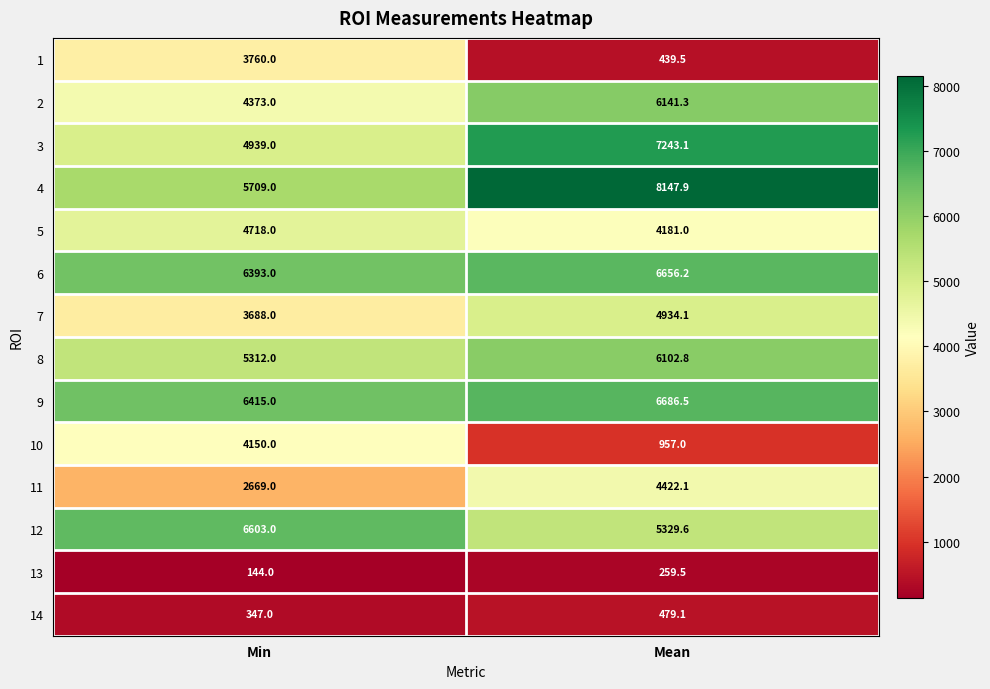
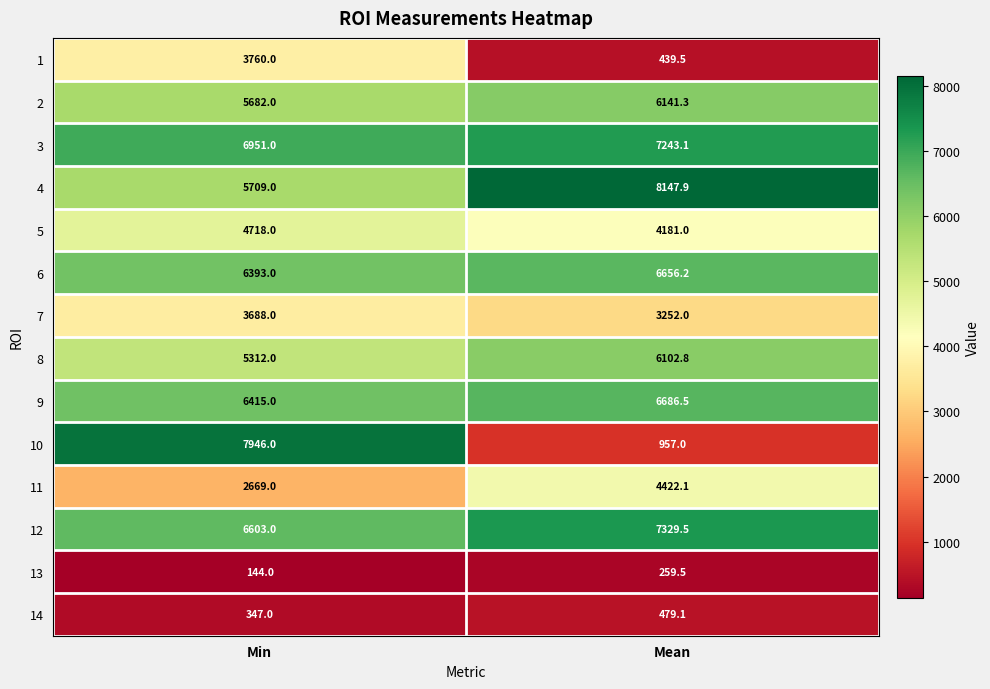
  {
    "1": {
      "Min": 3760.0,
      "Mean": 439.5
    },
    "2": {
-     "Min": 4373.0,
+     "Min": 5682.0,
      "Mean": 6141.3
    },
    "3": {
-     "Min": 4939.0,
+     "Min": 6951.0,
      "Mean": 7243.1
    },
    "4": {
      "Min": 5709.0,
      "Mean": 8147.9
    },
    "5": {
      "Min": 4718.0,
      "Mean": 4181.0
    },
    "6": {
      "Min": 6393.0,
      "Mean": 6656.2
    },
    "7": {
      "Min": 3688.0,
-     "Mean": 4934.1
+     "Mean": 3252.0
    },
    "8": {
      "Min": 5312.0,
      "Mean": 6102.8
    },
    "9": {
      "Min": 6415.0,
      "Mean": 6686.5
    },
    "10": {
-     "Min": 4150.0,
+     "Min": 7946.0,
      "Mean": 957.0
    },
    "11": {
      "Min": 2669.0,
      "Mean": 4422.1
    },
    "12": {
      "Min": 6603.0,
-     "Mean": 5329.6
+     "Mean": 7329.5
    },
    "13": {
      "Min": 144.0,
      "Mean": 259.5
    },
    "14": {
      "Min": 347.0,
      "Mean": 479.1
    }
  }
